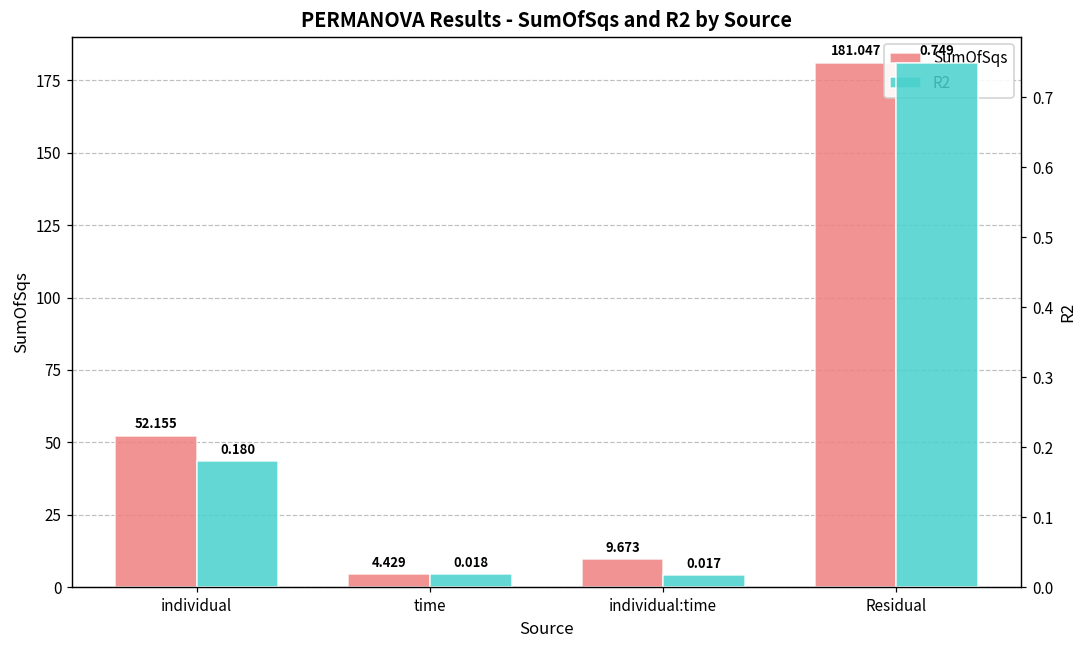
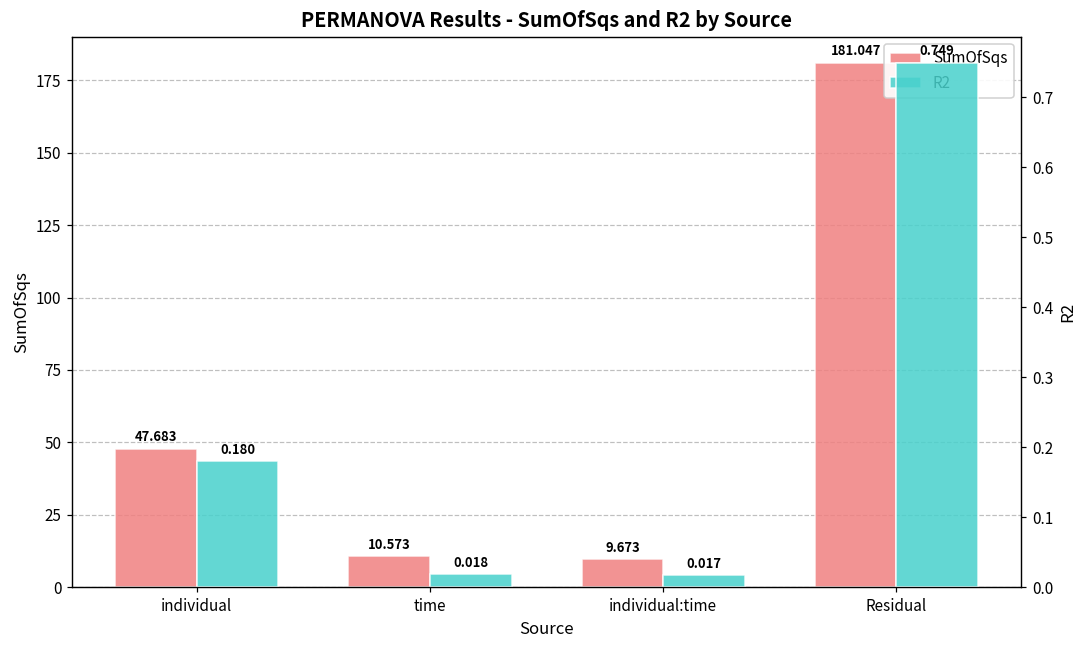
  {
    "SumOfSqs": {
-     "individual": 52.155,
-     "time": 4.429,
+     "individual": 47.683,
+     "time": 10.573,
      "individual:time": 9.673,
      "Residual": 181.047
    }
  }
